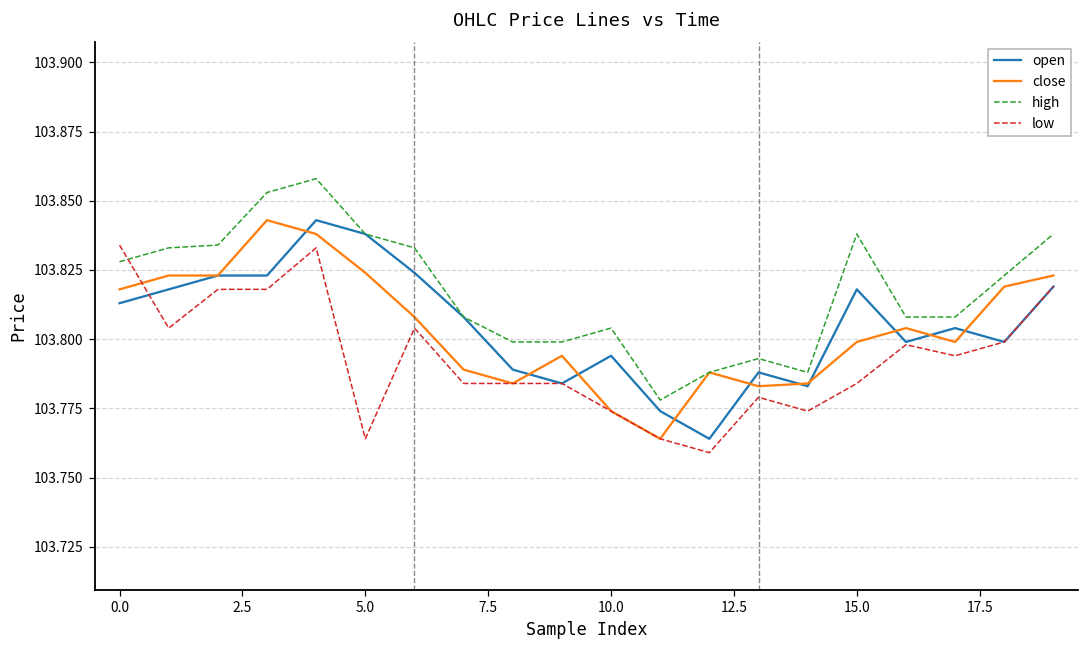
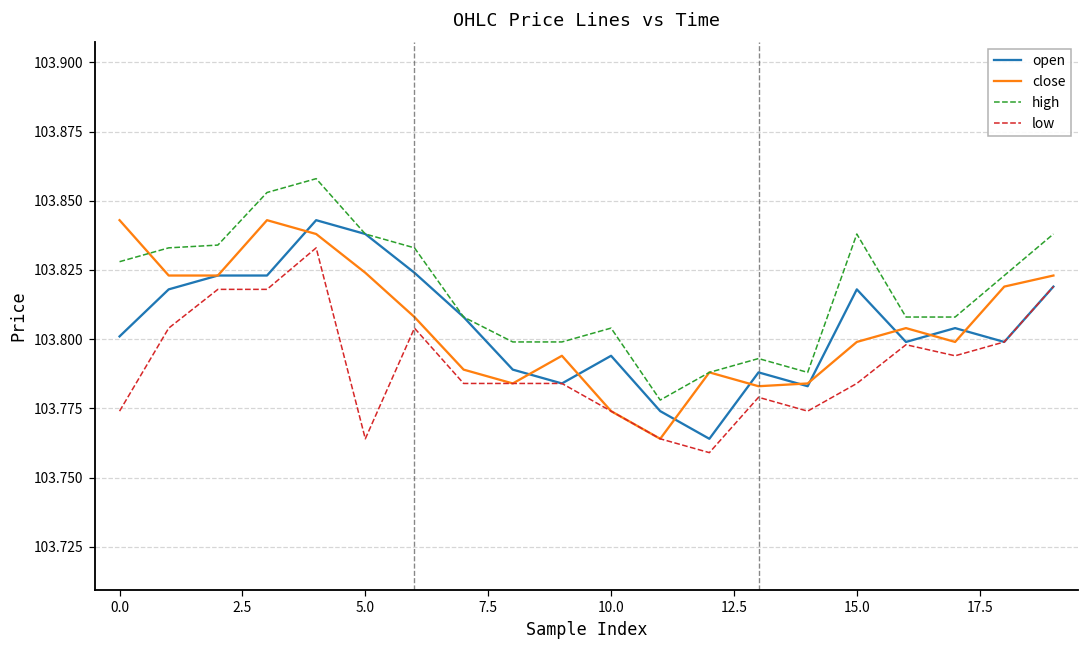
  {
    "open": {
-     "0.0": 103.813,
+     "0.0": 103.801,
      "10.0": 103.794,
      "15.0": 103.818
    },
    "close": {
-     "0.0": 103.818,
+     "0.0": 103.843,
      "5.0": 103.824,
      "15.0": 103.799
    },
    "high": {
      "0.0": 103.828,
      "10.0": 103.804,
      "15.0": 103.838
    },
    "low": {
-     "0.0": 103.834,
+     "0.0": 103.774,
      "5.0": 103.764,
      "15.0": 103.784
    }
  }
